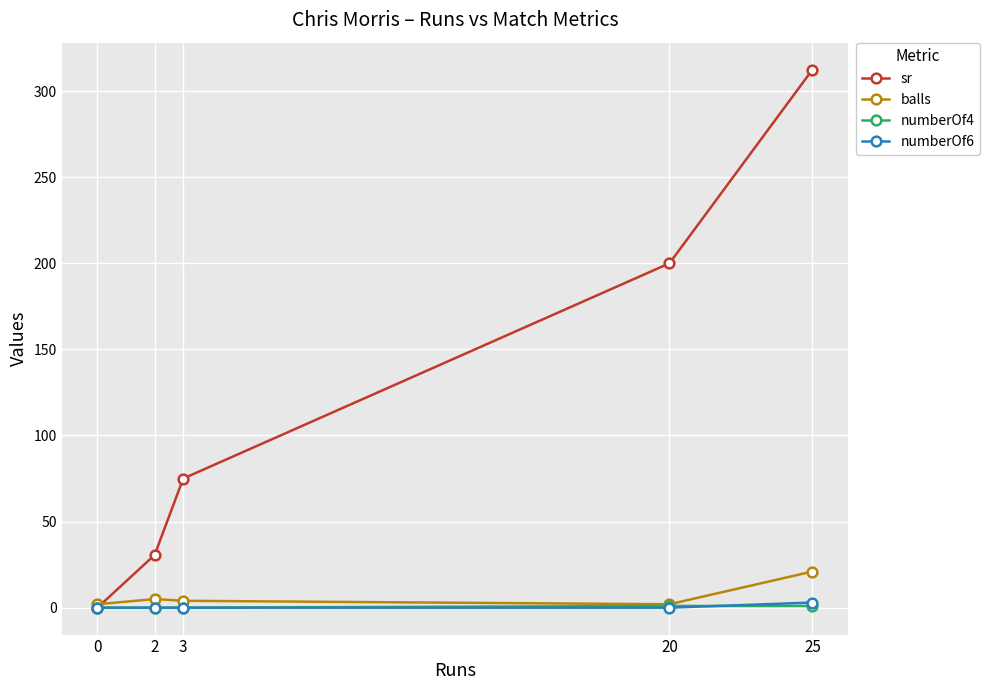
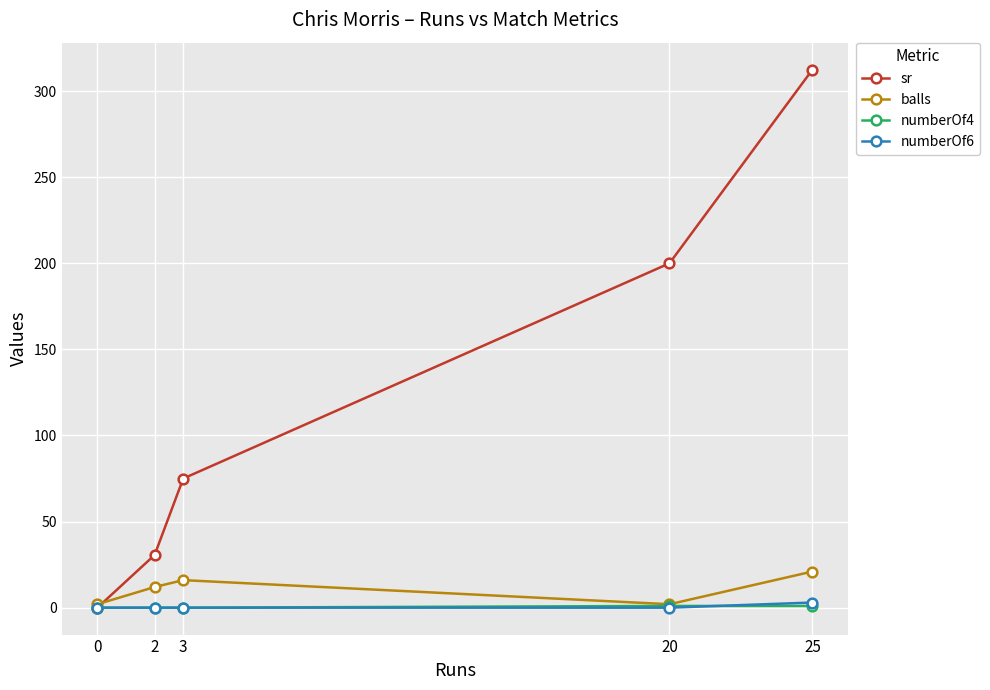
  {
    "sr": {
      "2": 31,
      "3": 75,
      "20": 200,
      "25": 313
    },
    "balls": {
      "0": 2,
-     "2": 5,
-     "3": 4,
+     "2": 12,
+     "3": 16,
      "25": 21
    },
    "numberOf4": {
      "25": 1
    },
    "numberOf6": {
      "25": 3
    }
  }
